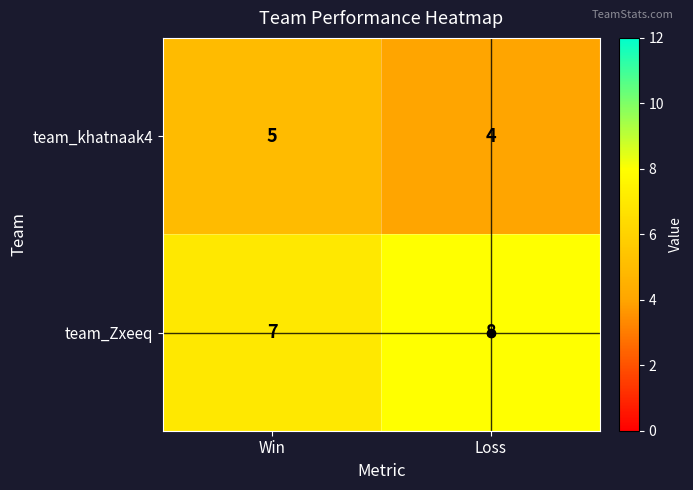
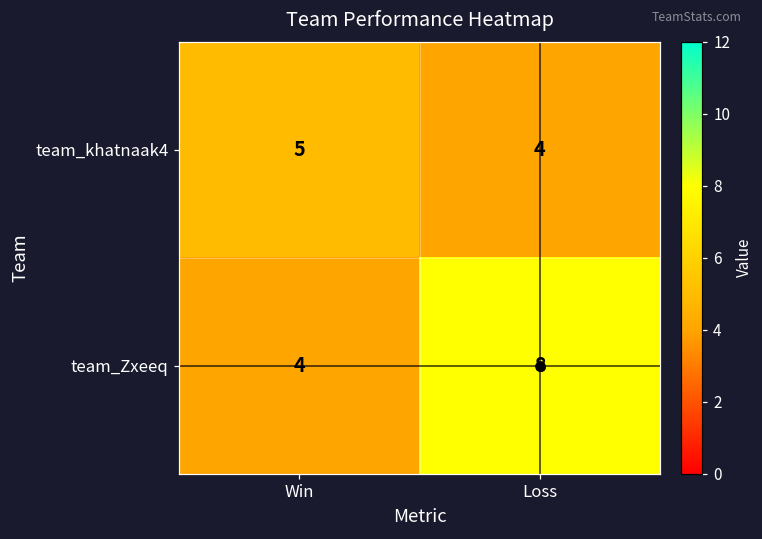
  {
    "team_khatnaak4": {
      "Win": 5,
      "Loss": 4
    },
    "team_Zxeeq": {
-     "Win": 7
+     "Win": 4
    }
  }
